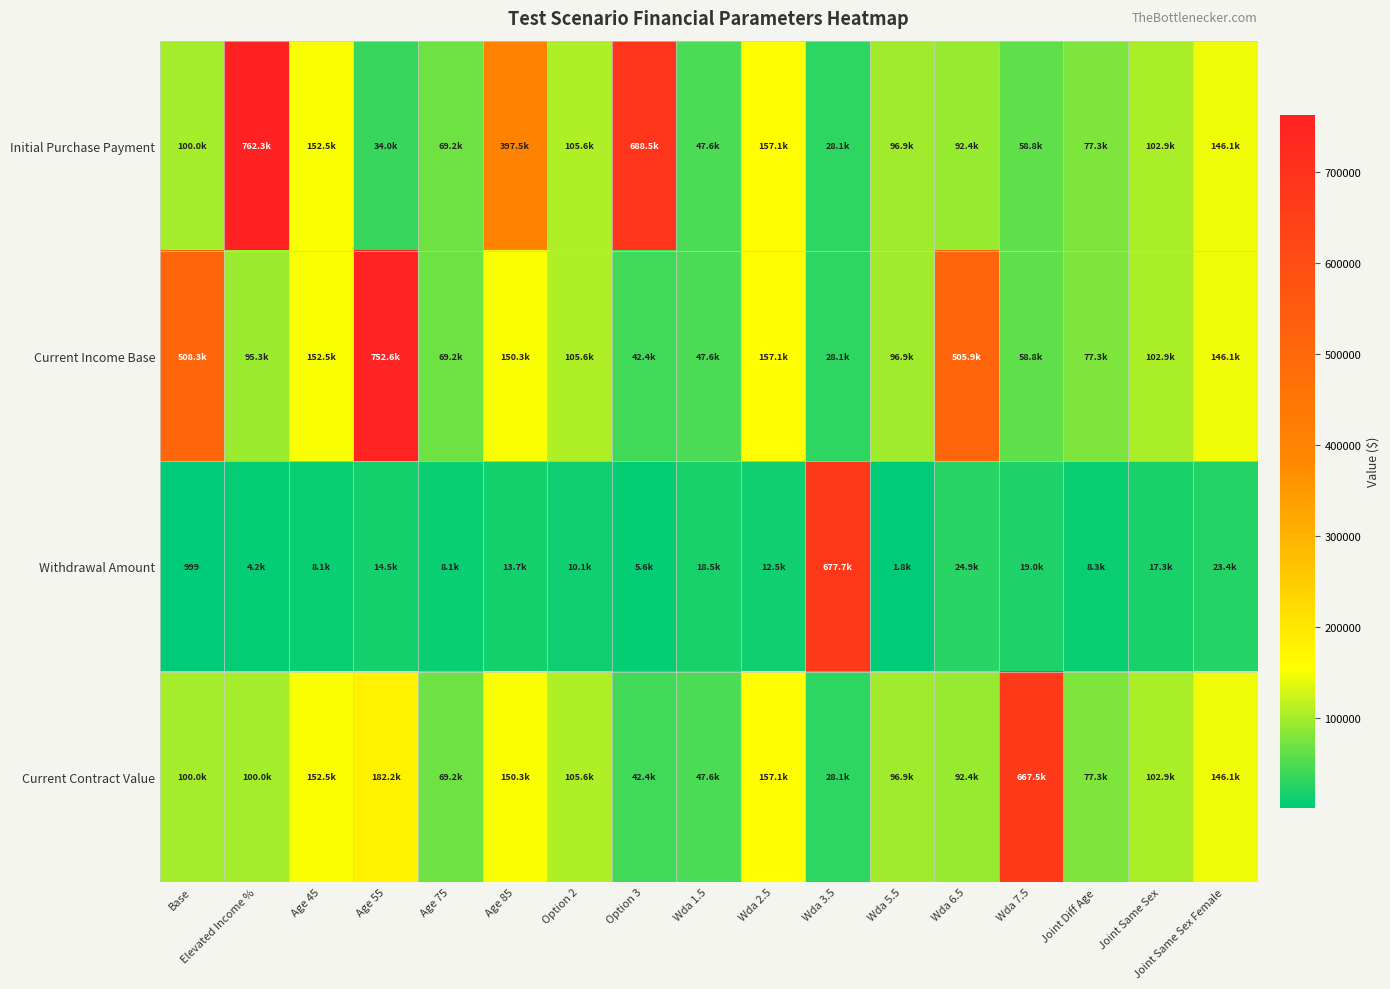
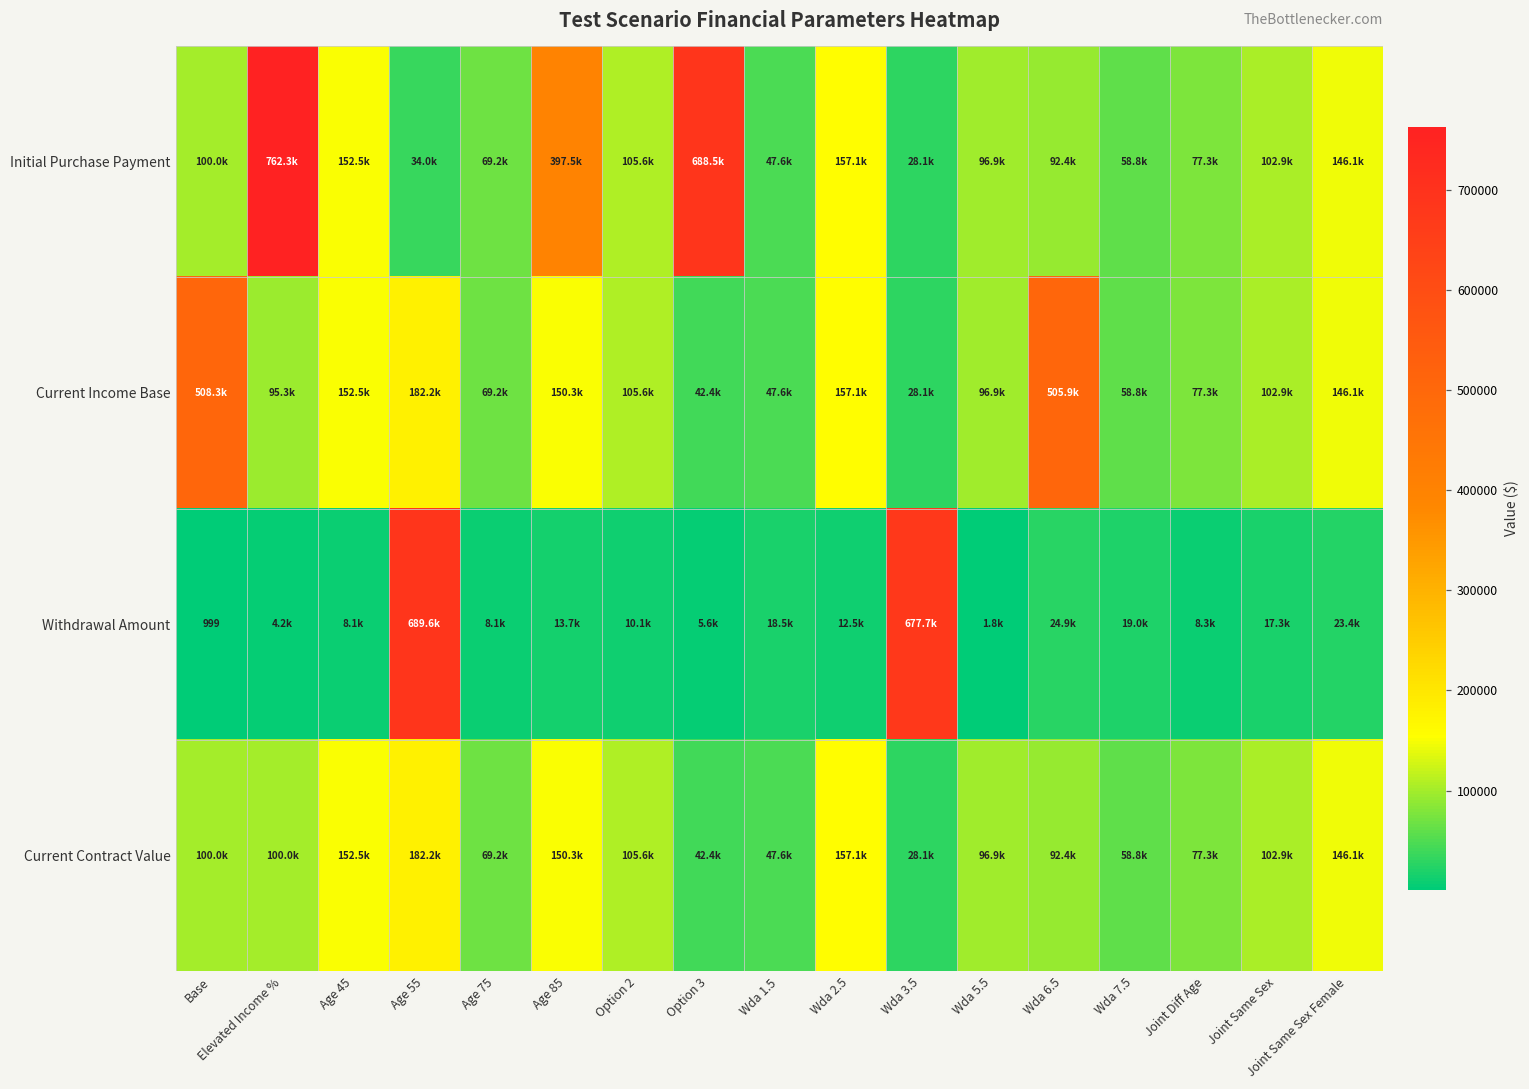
  {
    "Initial Purchase Payment": {
      "Base": "100.0k",
      "Elevated Income %": "762.3k",
      "Age 45": "152.5k",
      "Age 55": "34.0k",
      "Age 75": "69.2k",
      "Age 85": "397.5k",
      "Option 2": "105.6k",
      "Option 3": "688.5k",
      "Wda 1.5": "47.6k",
      "Wda 2.5": "157.1k",
      "Wda 3.5": "28.1k",
      "Wda 5.5": "96.9k",
      "Wda 6.5": "92.4k",
      "Wda 7.5": "58.8k",
      "Joint Diff Age": "77.3k",
      "Joint Same Sex": "102.9k",
      "Joint Same Sex Female": "146.1k"
    },
    "Current Income Base": {
      "Base": "508.3k",
      "Elevated Income %": "95.3k",
      "Age 45": "152.5k",
-     "Age 55": "752.6k",
+     "Age 55": "182.2k",
      "Age 75": "69.2k",
      "Age 85": "150.3k",
      "Option 2": "105.6k",
      "Option 3": "42.4k",
      "Wda 1.5": "47.6k",
      "Wda 2.5": "157.1k",
      "Wda 3.5": "28.1k",
      "Wda 5.5": "96.9k",
      "Wda 6.5": "505.9k",
      "Wda 7.5": "58.8k",
      "Joint Diff Age": "77.3k",
      "Joint Same Sex": "102.9k",
      "Joint Same Sex Female": "146.1k"
    },
    "Withdrawal Amount": {
      "Base": "999",
      "Elevated Income %": "4.2k",
      "Age 45": "8.1k",
-     "Age 55": "14.5k",
+     "Age 55": "689.6k",
      "Age 75": "8.1k",
      "Age 85": "13.7k",
      "Option 2": "10.1k",
      "Option 3": "5.6k",
      "Wda 1.5": "18.5k",
      "Wda 2.5": "12.5k",
      "Wda 3.5": "677.7k",
      "Wda 5.5": "1.8k",
      "Wda 6.5": "24.9k",
      "Wda 7.5": "19.0k",
      "Joint Diff Age": "8.3k",
      "Joint Same Sex": "17.3k",
      "Joint Same Sex Female": "23.4k"
    },
    "Current Contract Value": {
      "Base": "100.0k",
      "Elevated Income %": "100.0k",
      "Age 45": "152.5k",
      "Age 55": "182.2k",
      "Age 75": "69.2k",
      "Age 85": "150.3k",
      "Option 2": "105.6k",
      "Option 3": "42.4k",
      "Wda 1.5": "47.6k",
      "Wda 2.5": "157.1k",
      "Wda 3.5": "28.1k",
      "Wda 5.5": "96.9k",
      "Wda 6.5": "92.4k",
-     "Wda 7.5": "667.5k",
+     "Wda 7.5": "58.8k",
      "Joint Diff Age": "77.3k",
      "Joint Same Sex": "102.9k",
      "Joint Same Sex Female": "146.1k"
    }
  }
